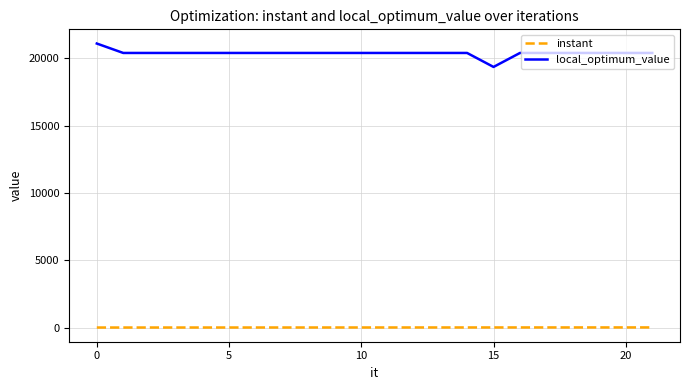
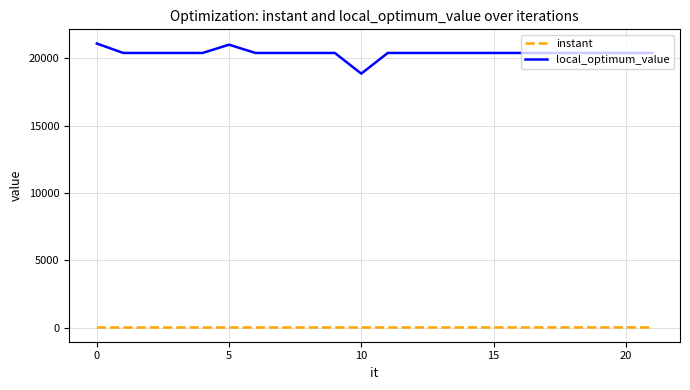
  {
    "instant": {
      "0": 0,
      "5": 0,
      "10": 0,
      "15": 0,
      "20": 0
    },
    "local_optimum_value": {
      "0": 21100,
-     "5": 20400,
-     "10": 20400,
-     "15": 19400
+     "5": 21000,
+     "10": 18900,
+     "15": 20400
    }
  }
